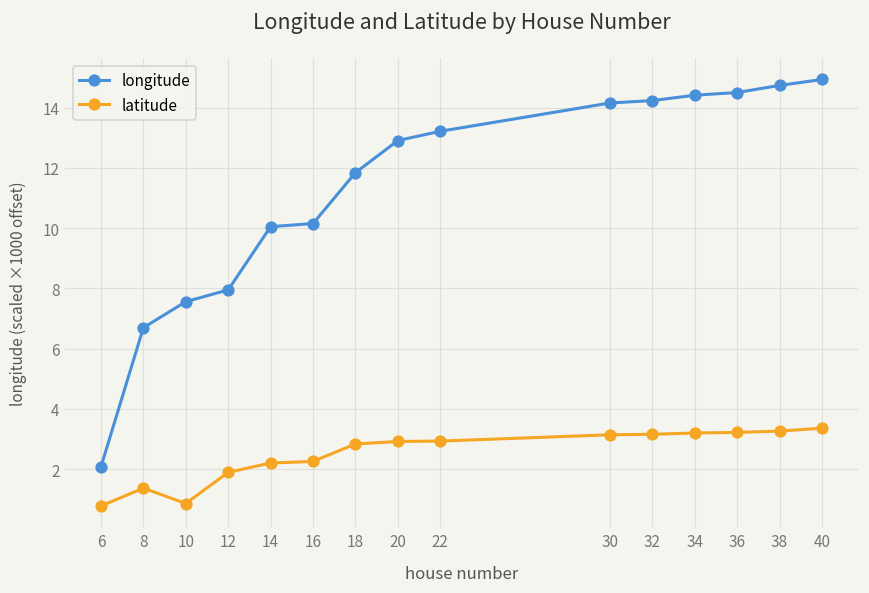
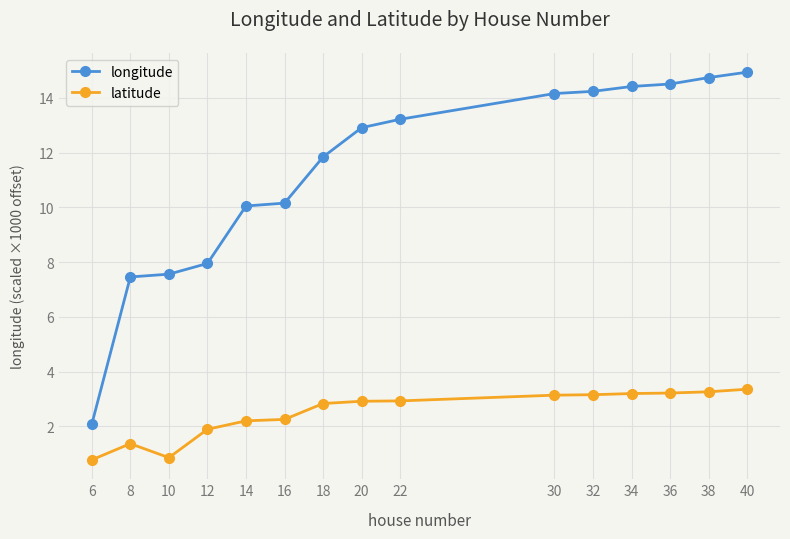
  {
    "longitude": {
      "6": 2.1,
-     "8": 6.7,
+     "8": 7.5,
      "10": 7.6,
      "12": 8.0,
      "14": 10.1,
      "16": 10.2,
      "18": 11.8,
      "20": 12.9,
      "22": 13.2,
      "30": 14.2,
      "32": 14.2,
      "34": 14.4,
      "36": 14.5,
      "38": 14.7,
      "40": 14.9
    },
    "latitude": {
      "6": 0.8,
      "8": 1.4,
      "10": 0.9,
      "12": 1.9,
      "14": 2.2,
      "16": 2.3,
      "18": 2.8,
      "20": 2.9,
      "22": 2.9,
      "30": 3.1,
      "32": 3.2,
      "34": 3.2,
      "36": 3.2,
      "38": 3.3,
      "40": 3.4
    }
  }
